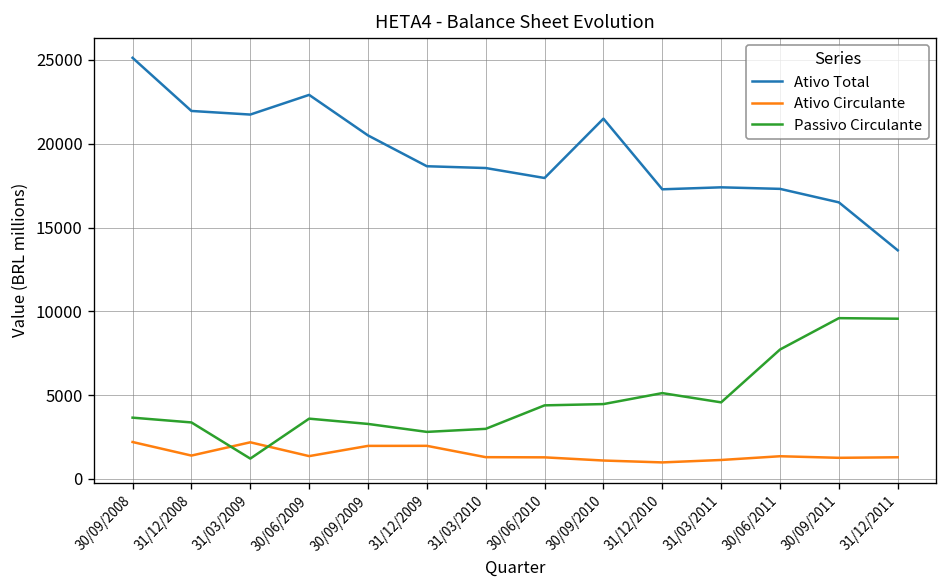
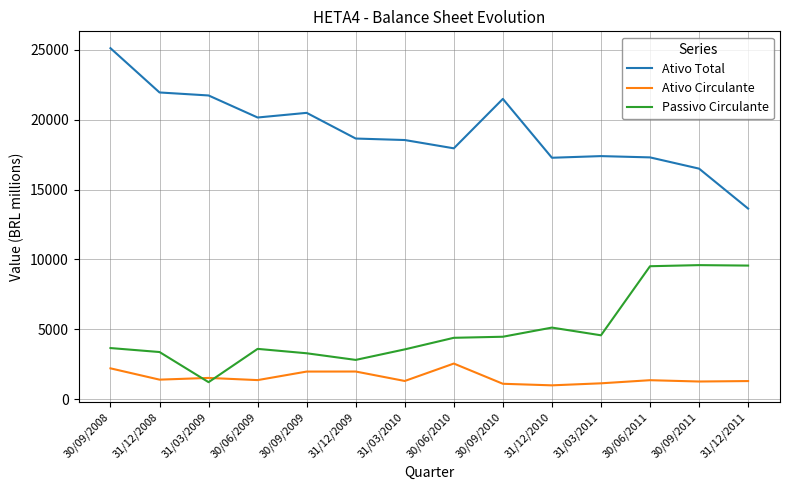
  {
    "Ativo Total": {
      "30/09/2008": 25100,
      "31/12/2008": 22000,
      "31/03/2009": 21700,
-     "30/06/2009": 22900,
+     "30/06/2009": 20200,
      "30/09/2009": 20500,
      "31/12/2009": 18700,
      "31/03/2010": 18600,
      "30/06/2010": 18000,
      "30/09/2010": 21500,
      "31/12/2010": 17300,
      "31/03/2011": 17400,
      "30/06/2011": 17300,
      "30/09/2011": 16500,
      "31/12/2011": 13600
    },
    "Ativo Circulante": {
      "30/09/2008": 2200,
      "31/12/2008": 1400,
-     "31/03/2009": 2200,
+     "31/03/2009": 1500,
      "30/06/2009": 1400,
      "30/09/2009": 2000,
      "31/12/2009": 2000,
      "31/03/2010": 1300,
-     "30/06/2010": 1300,
+     "30/06/2010": 2500,
      "30/09/2010": 1100,
      "31/12/2010": 1000,
      "31/03/2011": 1100,
      "30/06/2011": 1400,
      "30/09/2011": 1300,
      "31/12/2011": 1300
    },
    "Passivo Circulante": {
      "30/09/2008": 3700,
      "31/12/2008": 3400,
      "31/03/2009": 1200,
      "30/06/2009": 3600,
      "30/09/2009": 3300,
      "31/12/2009": 2800,
-     "31/03/2010": 3000,
+     "31/03/2010": 3600,
      "30/06/2010": 4400,
      "30/09/2010": 4500,
      "31/12/2010": 5100,
      "31/03/2011": 4600,
-     "30/06/2011": 7700,
+     "30/06/2011": 9500,
      "30/09/2011": 9600,
      "31/12/2011": 9600
    }
  }
